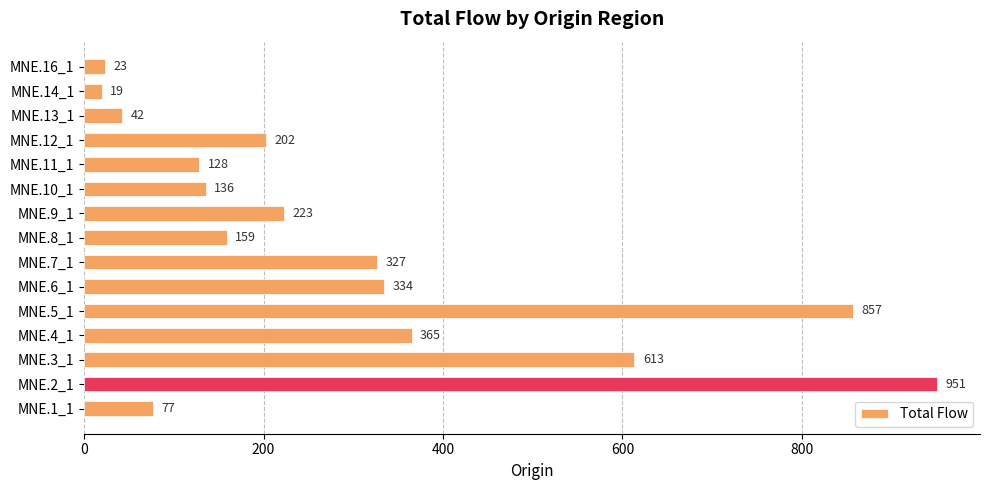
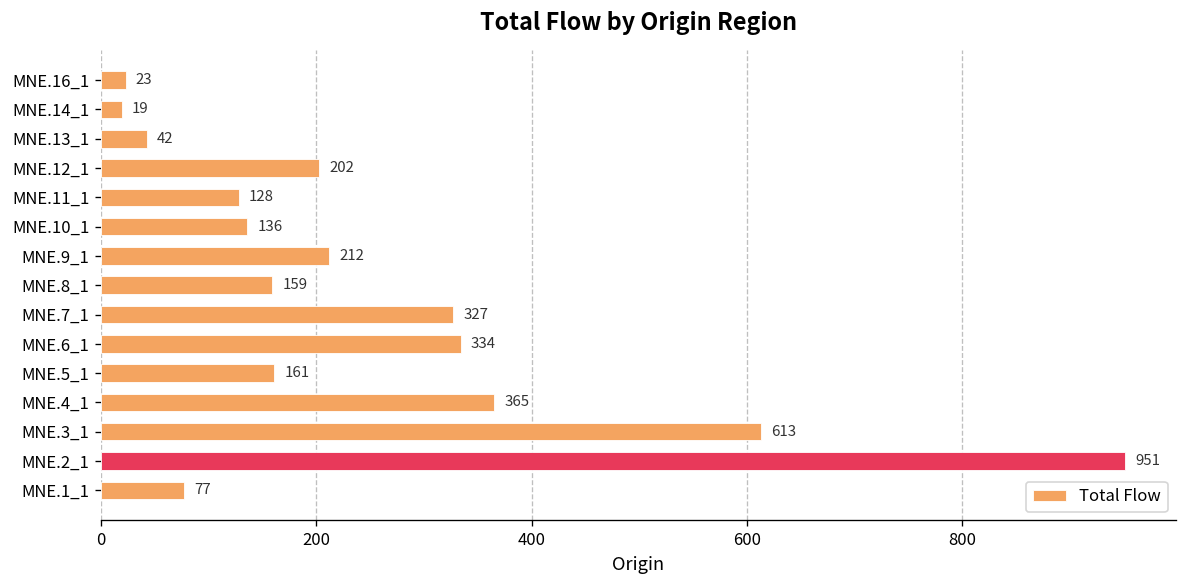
  {
    "MNE.16_1": 23,
    "MNE.14_1": 19,
    "MNE.13_1": 42,
    "MNE.12_1": 202,
    "MNE.11_1": 128,
    "MNE.10_1": 136,
-   "MNE.9_1": 223,
+   "MNE.9_1": 212,
    "MNE.8_1": 159,
    "MNE.7_1": 327,
    "MNE.6_1": 334,
-   "MNE.5_1": 857,
+   "MNE.5_1": 161,
    "MNE.4_1": 365,
    "MNE.3_1": 613,
    "MNE.2_1": 951,
    "MNE.1_1": 77
  }
